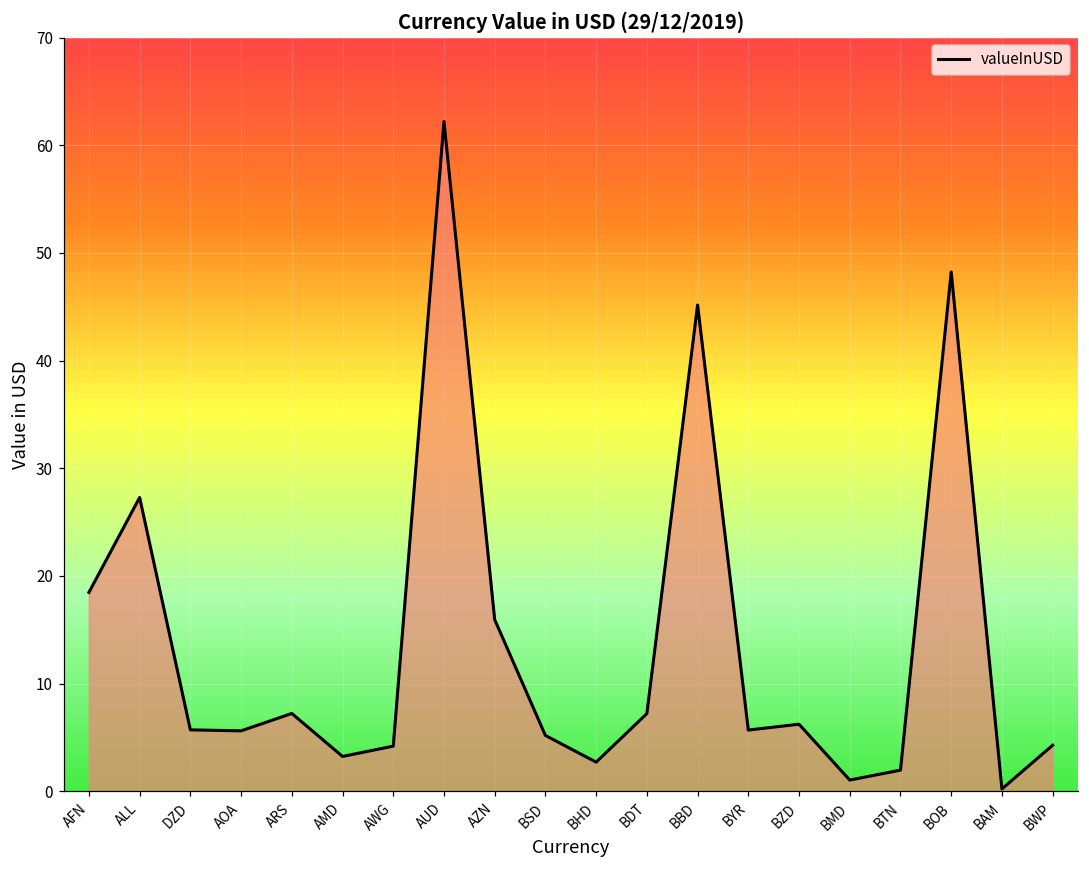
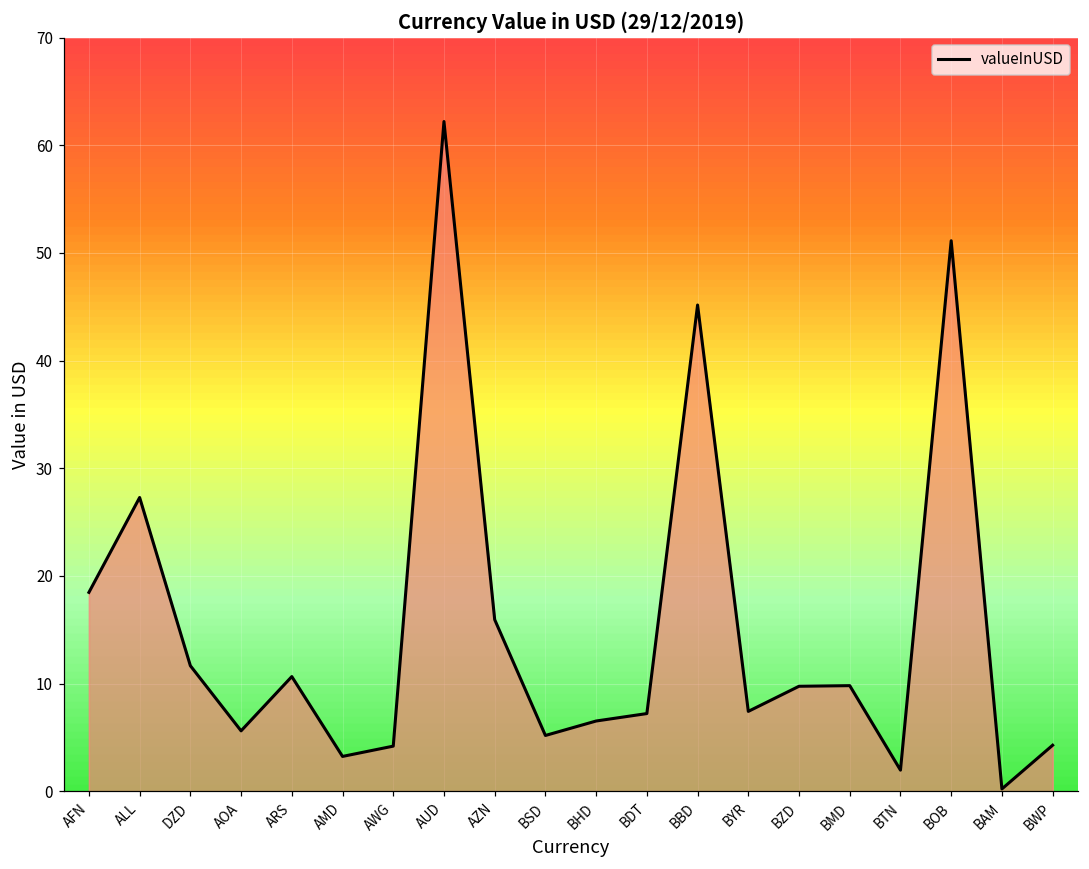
  {
    "AFN": 18,
    "ALL": 27,
-   "DZD": 6,
+   "DZD": 12,
    "AOA": 6,
-   "ARS": 7,
+   "ARS": 11,
    "AMD": 3,
    "AWG": 4,
    "AUD": 62,
    "AZN": 16,
    "BSD": 5,
-   "BHD": 3,
+   "BHD": 7,
    "BDT": 7,
    "BBD": 45,
-   "BYR": 6,
-   "BZD": 6,
-   "BMD": 1,
+   "BYR": 7,
+   "BZD": 10,
+   "BMD": 10,
    "BTN": 2,
-   "BOB": 48,
+   "BOB": 51,
    "BAM": 0,
    "BWP": 4
  }
